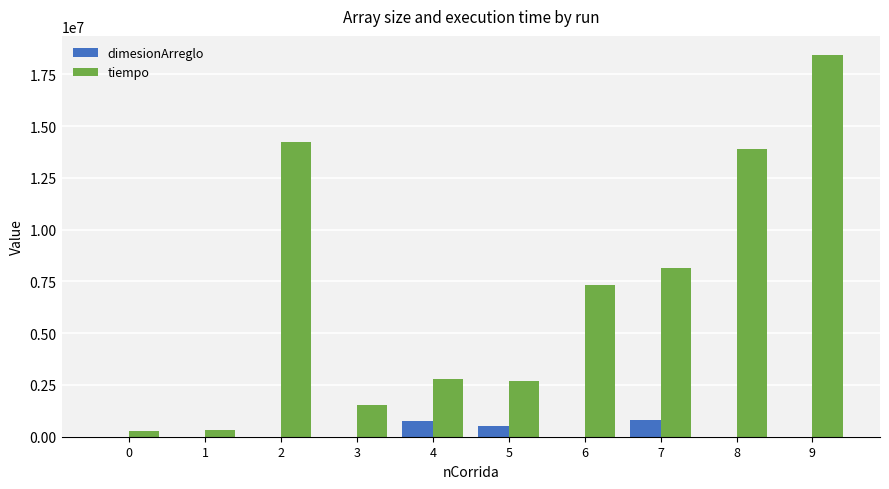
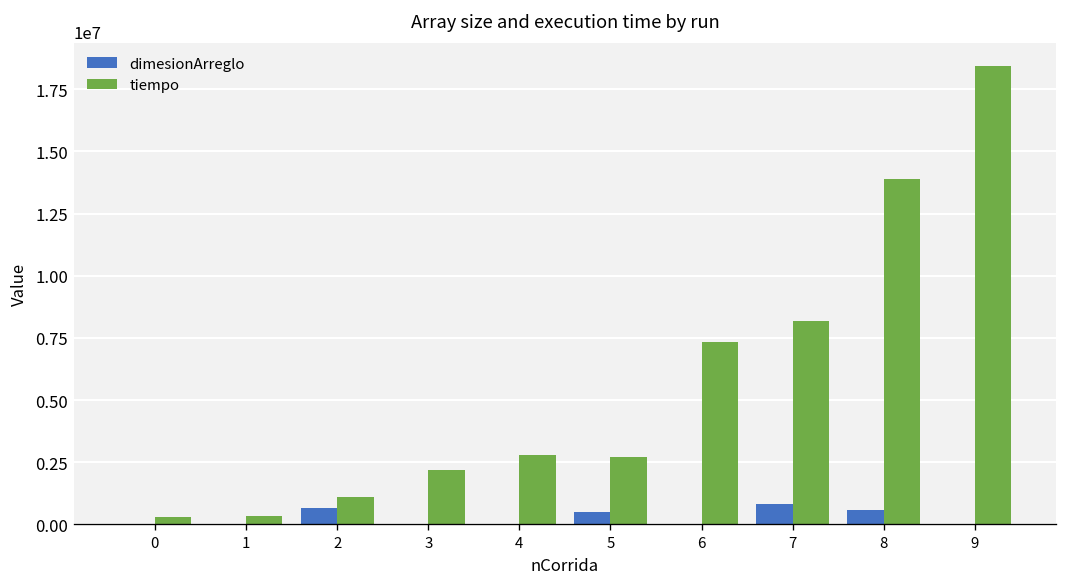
  {
    "dimesionArreglo": {
-     "2": 0,
-     "4": 700000,
+     "2": 600000,
+     "4": 0,
      "5": 500000,
      "7": 800000,
-     "8": 0
+     "8": 600000
    },
    "tiempo": {
      "0": 300000,
      "1": 300000,
-     "2": 14200000,
-     "3": 1500000,
+     "2": 1100000,
+     "3": 2200000,
      "4": 2800000,
      "5": 2700000,
      "6": 7300000,
      "7": 8200000,
      "8": 13900000,
      "9": 18400000
    }
  }
